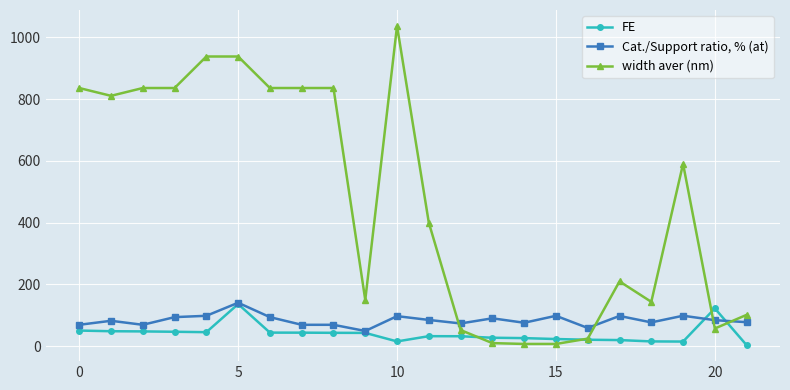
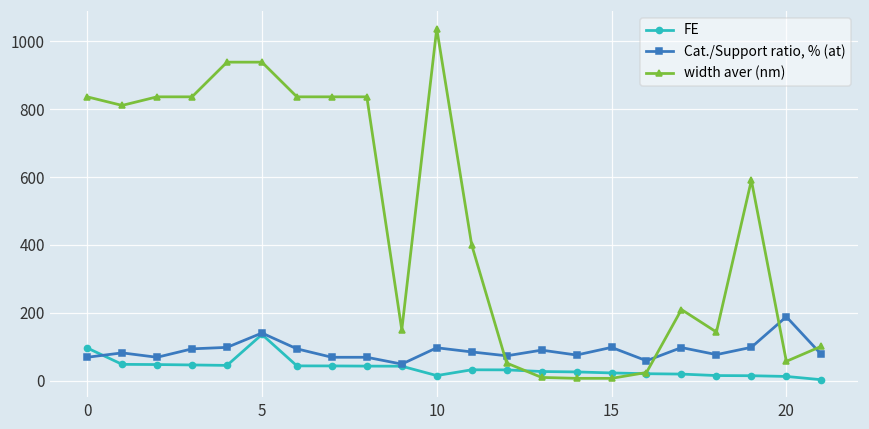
  {
    "FE": {
-     "0": 50,
+     "0": 100,
      "10": 20,
      "15": 20,
-     "20": 120
+     "20": 10
    },
    "Cat./Support ratio, % (at)": {
      "0": 70,
      "10": 100,
      "15": 100,
-     "20": 80
+     "20": 190
    },
    "width aver (nm)": {
      "0": 840,
      "5": 940,
      "10": 1040,
      "15": 10,
      "20": 60
    }
  }
